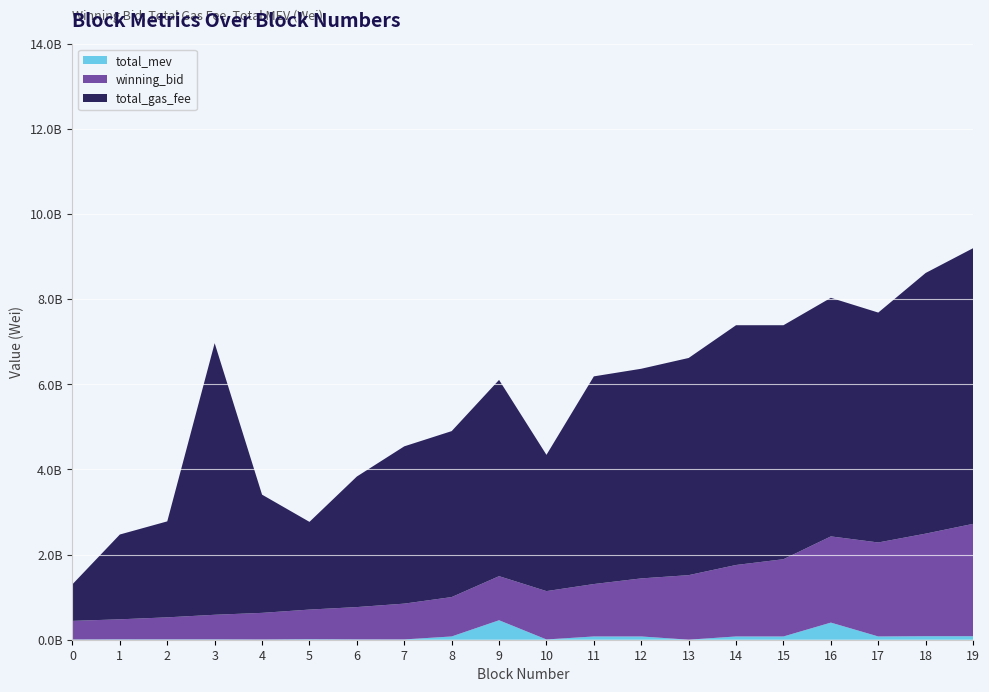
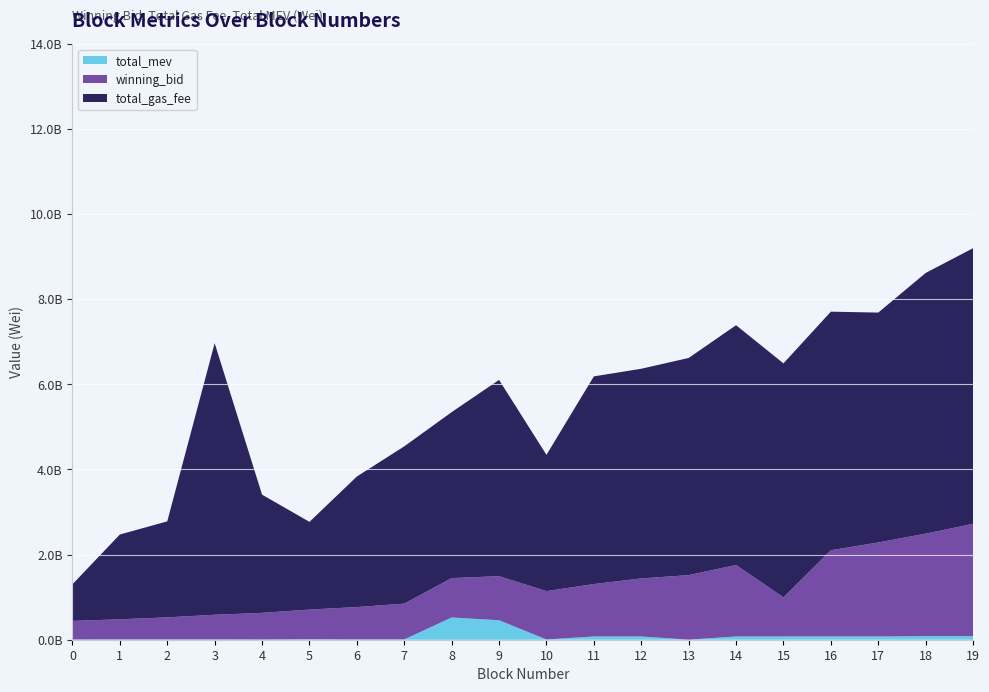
  {
    "total_mev": {
-     "8": 100000000,
+     "8": 500000000,
      "9": 500000000,
      "11": 100000000,
      "12": 100000000,
      "14": 100000000,
      "15": 100000000,
-     "16": 400000000,
+     "16": 100000000,
      "17": 100000000,
      "18": 100000000,
      "19": 100000000
    },
    "winning_bid": {
      "0": 400000000,
      "1": 500000000,
      "2": 500000000,
      "3": 600000000,
      "4": 600000000,
      "5": 700000000,
      "6": 800000000,
      "7": 800000000,
      "8": 900000000,
      "9": 1000000000,
      "10": 1100000000,
      "11": 1200000000,
      "12": 1400000000,
      "13": 1500000000,
      "14": 1700000000,
-     "15": 1800000000,
+     "15": 900000000,
      "16": 2000000000,
      "17": 2200000000,
      "18": 2400000000,
      "19": 2600000000
    },
    "total_gas_fee": {
      "0": 900000000,
      "1": 2000000000,
      "2": 2300000000,
      "3": 6400000000,
      "4": 2800000000,
      "5": 2100000000,
      "6": 3100000000,
      "7": 3700000000,
      "8": 3900000000,
      "9": 4600000000,
      "10": 3200000000,
      "11": 4900000000,
      "12": 4900000000,
      "13": 5100000000,
      "14": 5600000000,
      "15": 5500000000,
      "16": 5600000000,
      "17": 5400000000,
      "18": 6100000000,
      "19": 6500000000
    }
  }
